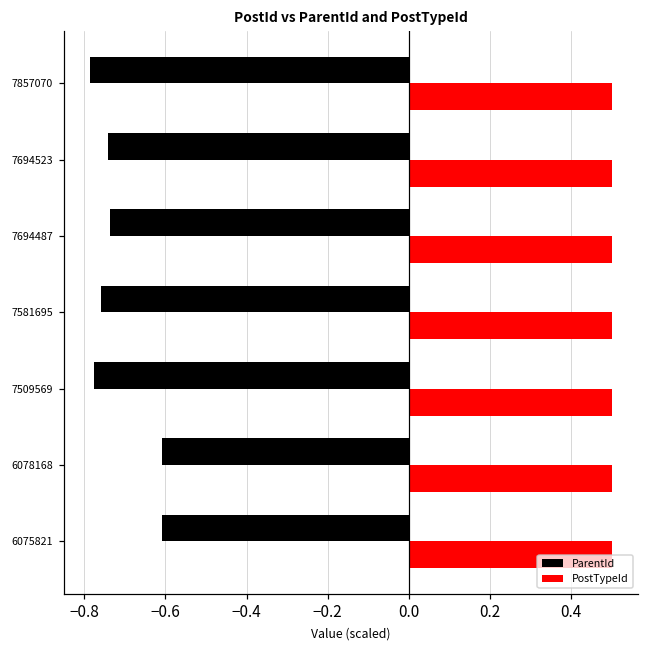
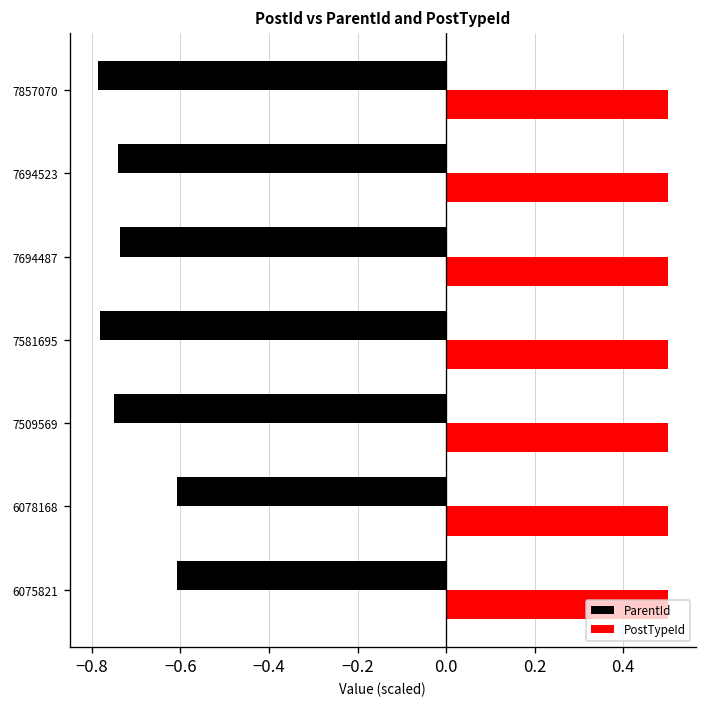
  {
    "ParentId": {
      "7857070": -0.79,
      "7694523": -0.74,
      "7694487": -0.74,
-     "7581695": -0.76,
-     "7509569": -0.78,
+     "7581695": -0.78,
+     "7509569": -0.75,
      "6078168": -0.61,
      "6075821": -0.61
    },
    "PostTypeId": {
      "7857070": 0.50,
      "7694523": 0.50,
      "7694487": 0.50,
      "7581695": 0.50,
      "7509569": 0.50,
      "6078168": 0.50
    }
  }
